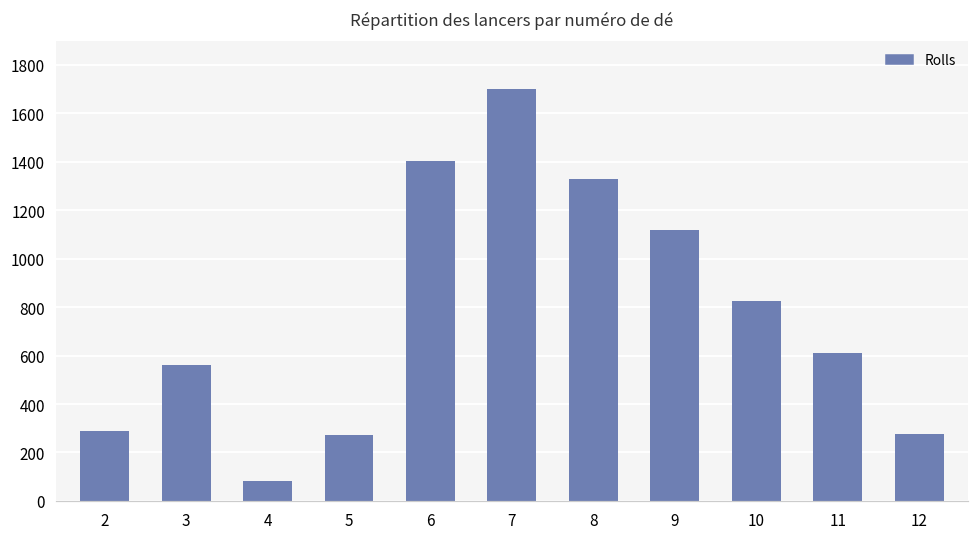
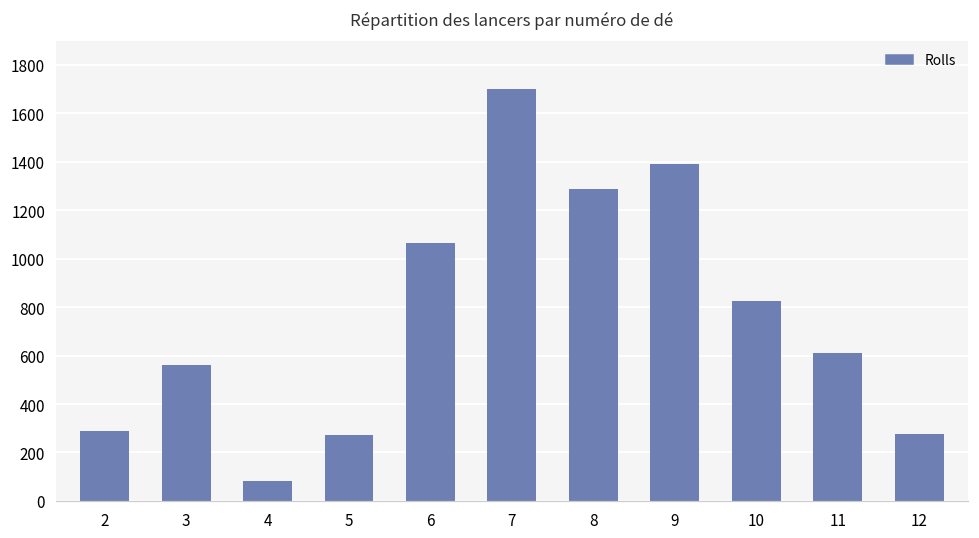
  {
    "2": 290,
    "3": 560,
    "4": 80,
    "5": 270,
-   "6": 1400,
+   "6": 1070,
    "7": 1700,
-   "8": 1330,
-   "9": 1120,
+   "8": 1290,
+   "9": 1390,
    "10": 830,
    "11": 610,
    "12": 280
  }
